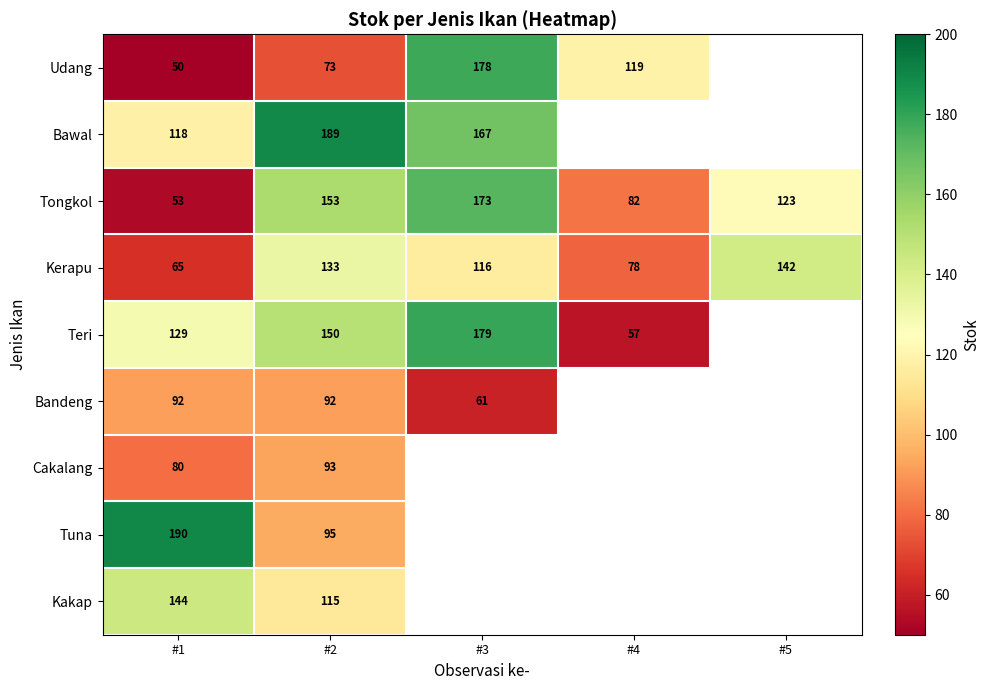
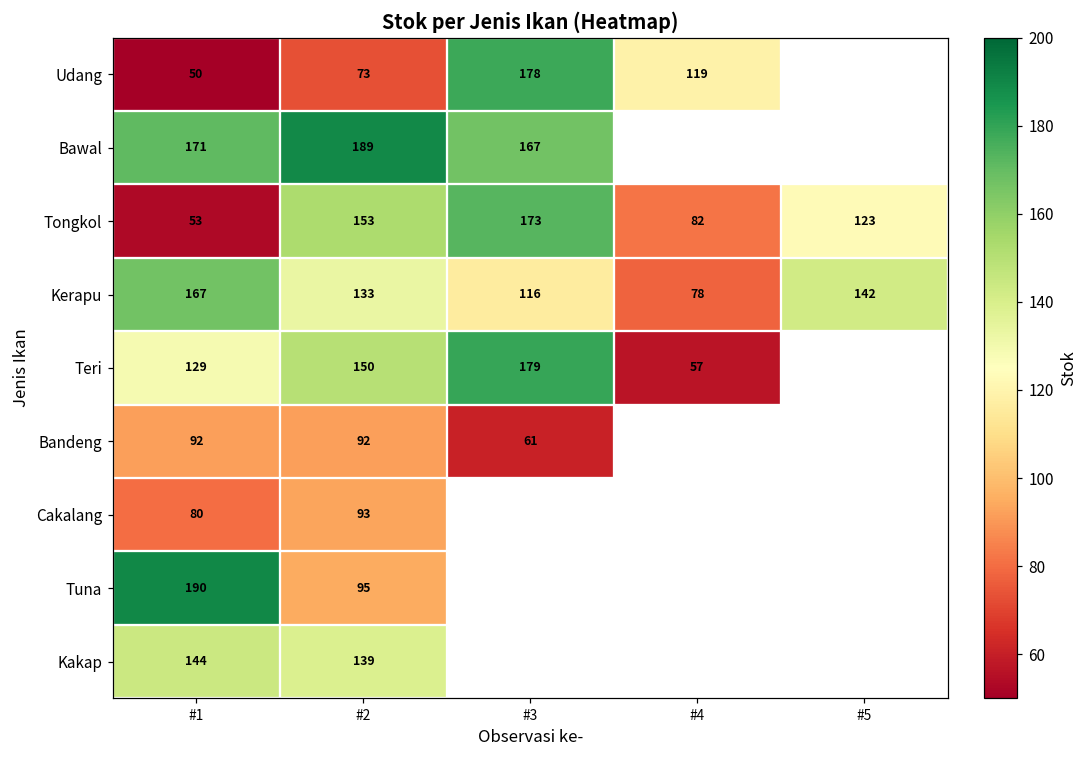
  {
    "Udang": {
      "#1": 50,
      "#2": 73,
      "#3": 178,
      "#4": 119
    },
    "Bawal": {
-     "#1": 118,
+     "#1": 171,
      "#2": 189,
      "#3": 167
    },
    "Tongkol": {
      "#1": 53,
      "#2": 153,
      "#3": 173,
      "#4": 82,
      "#5": 123
    },
    "Kerapu": {
-     "#1": 65,
+     "#1": 167,
      "#2": 133,
      "#3": 116,
      "#4": 78,
      "#5": 142
    },
    "Teri": {
      "#1": 129,
      "#2": 150,
      "#3": 179,
      "#4": 57
    },
    "Bandeng": {
      "#1": 92,
      "#2": 92,
      "#3": 61
    },
    "Cakalang": {
      "#1": 80,
      "#2": 93
    },
    "Tuna": {
      "#1": 190,
      "#2": 95
    },
    "Kakap": {
      "#1": 144,
-     "#2": 115
+     "#2": 139
    }
  }
